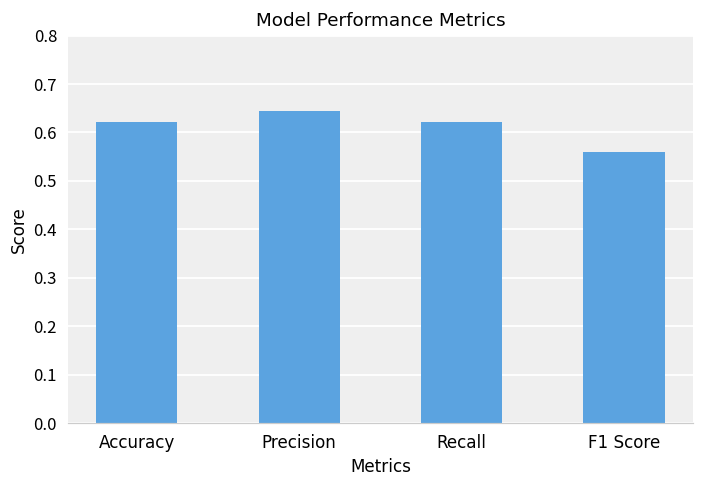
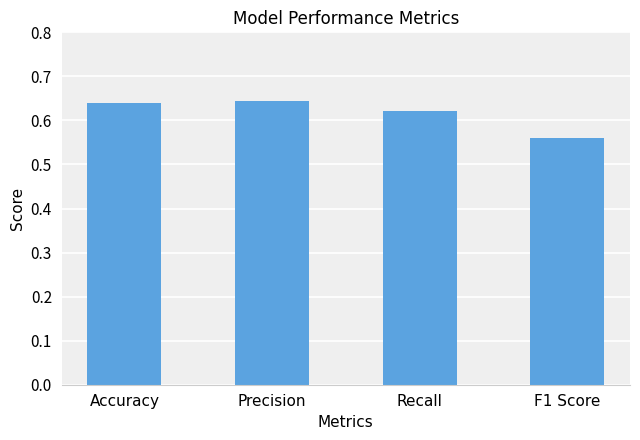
  {
-   "Accuracy": 0.62,
+   "Accuracy": 0.64,
    "Precision": 0.64,
    "Recall": 0.62,
    "F1 Score": 0.56
  }
